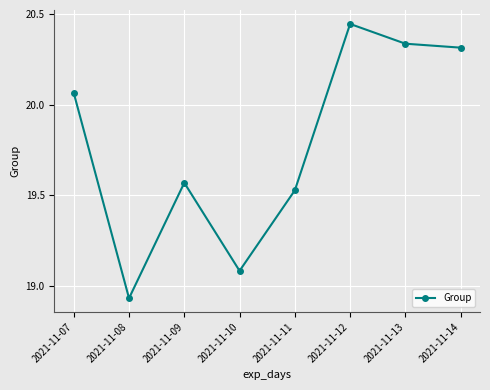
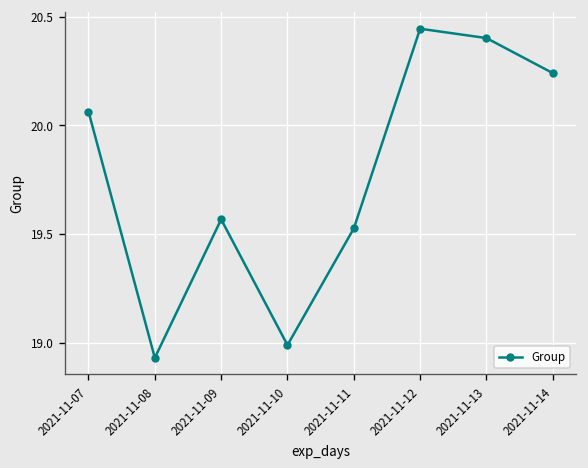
  {
    "2021-11-07": 20.06,
    "2021-11-08": 18.93,
    "2021-11-09": 19.57,
-   "2021-11-10": 19.08,
+   "2021-11-10": 18.99,
    "2021-11-11": 19.53,
    "2021-11-12": 20.44,
-   "2021-11-13": 20.34,
-   "2021-11-14": 20.31
+   "2021-11-13": 20.40,
+   "2021-11-14": 20.24
  }
